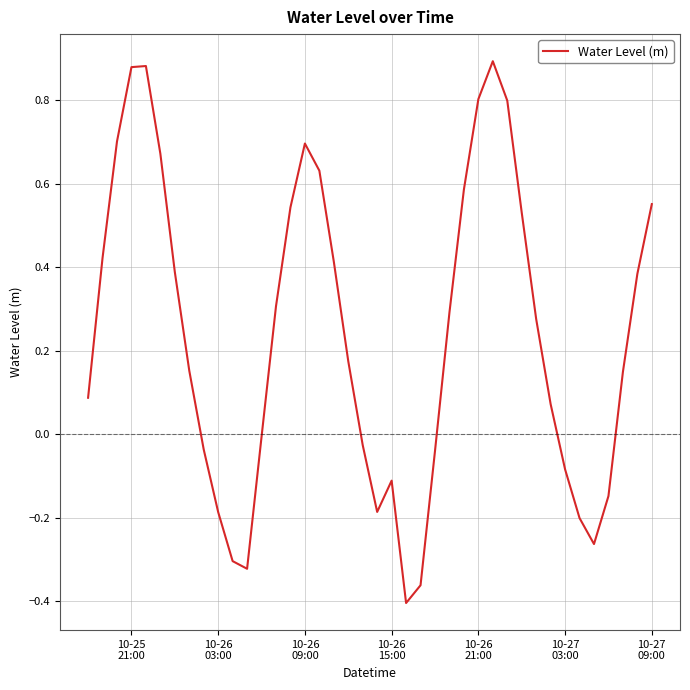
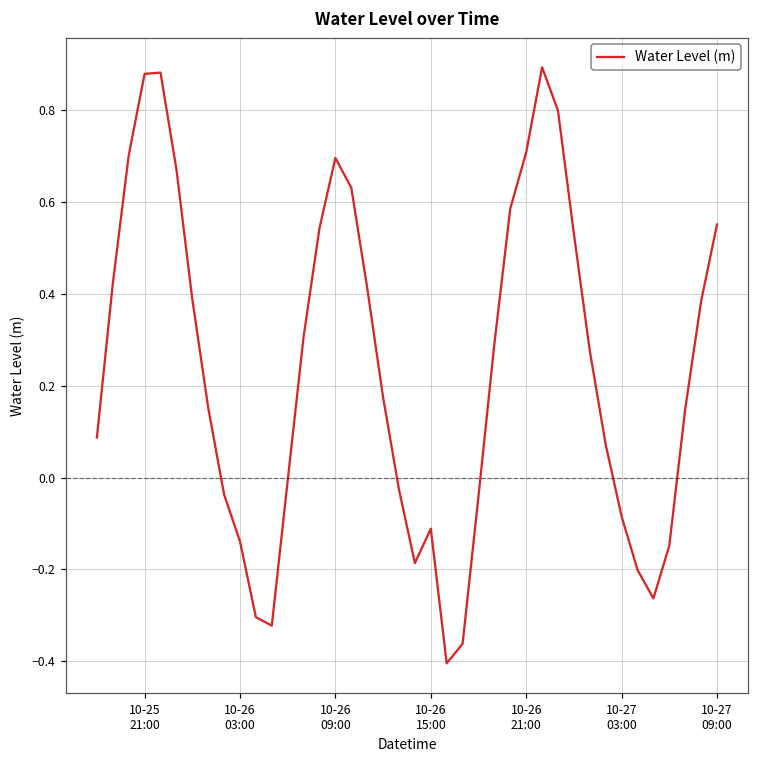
  {
    "10-25 21:00": 0.88,
-   "10-26 03:00": -0.19,
+   "10-26 03:00": -0.14,
    "10-26 09:00": 0.70,
    "10-26 15:00": -0.11,
-   "10-26 21:00": 0.80,
+   "10-26 21:00": 0.71,
    "10-27 03:00": -0.08,
    "10-27 09:00": 0.55
  }
